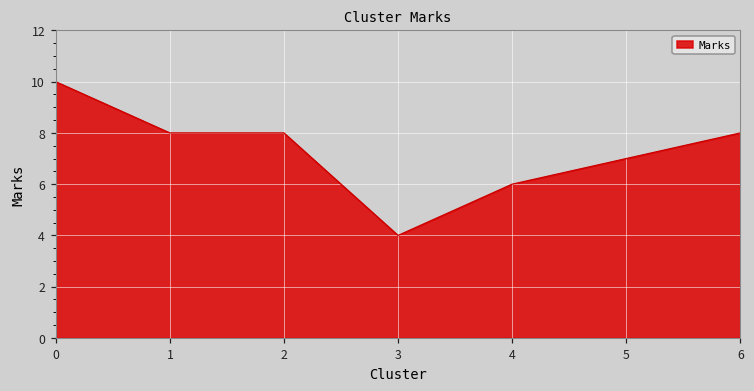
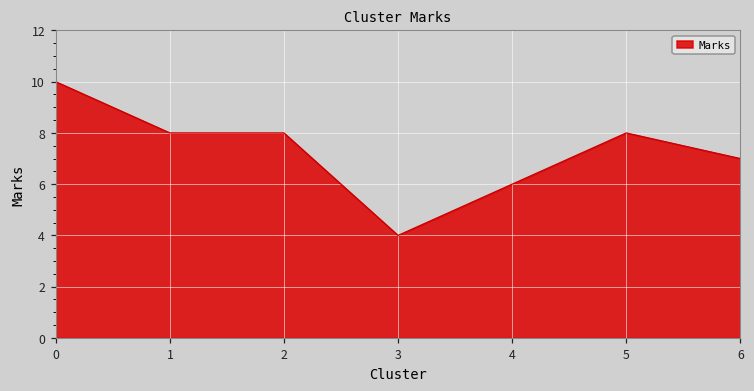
  {
    "0": 10,
    "1": 8,
    "2": 8,
    "3": 4,
    "4": 6,
-   "5": 7,
-   "6": 8
+   "5": 8,
+   "6": 7
  }
